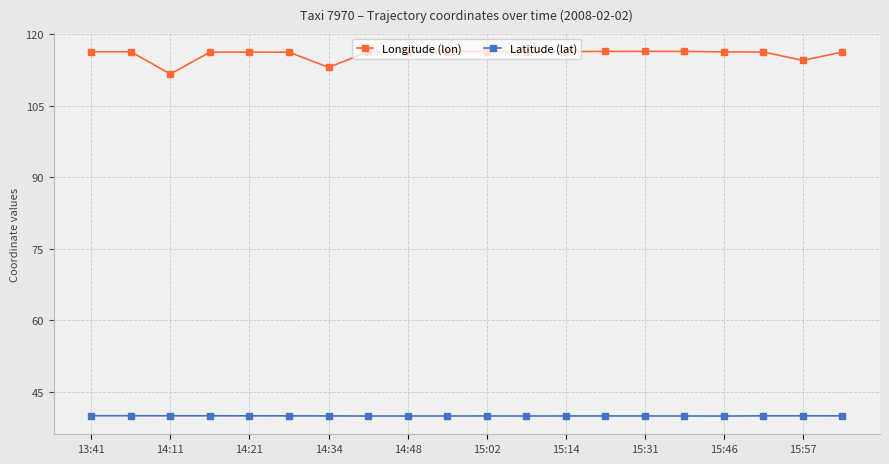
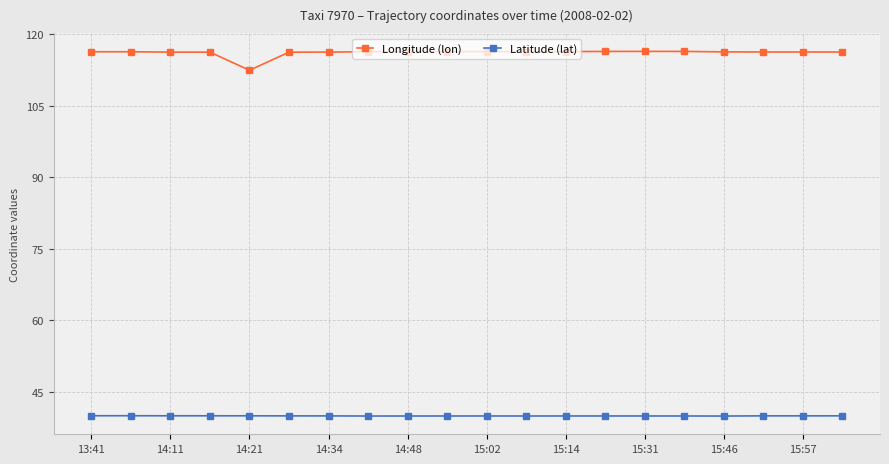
  {
    "Longitude (lon)": {
      "13:41": 116,
-     "14:11": 112,
-     "14:21": 116,
-     "14:34": 113,
+     "14:11": 116,
+     "14:21": 112,
+     "14:34": 116,
      "15:31": 116,
      "15:46": 116,
-     "15:57": 115
+     "15:57": 116
    },
    "Latitude (lat)": {
      "13:41": 40,
      "14:11": 40,
      "14:21": 40,
      "14:34": 40,
      "14:48": 40,
      "15:02": 40,
      "15:14": 40,
      "15:31": 40,
      "15:46": 40,
      "15:57": 40
    }
  }
